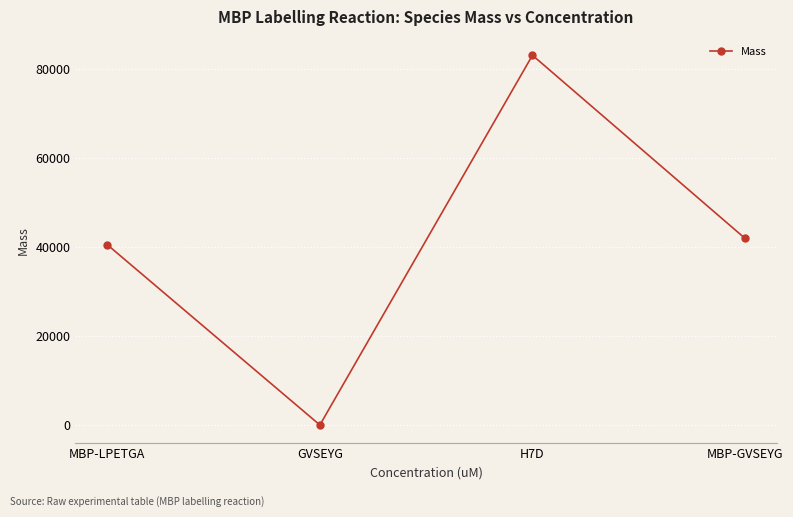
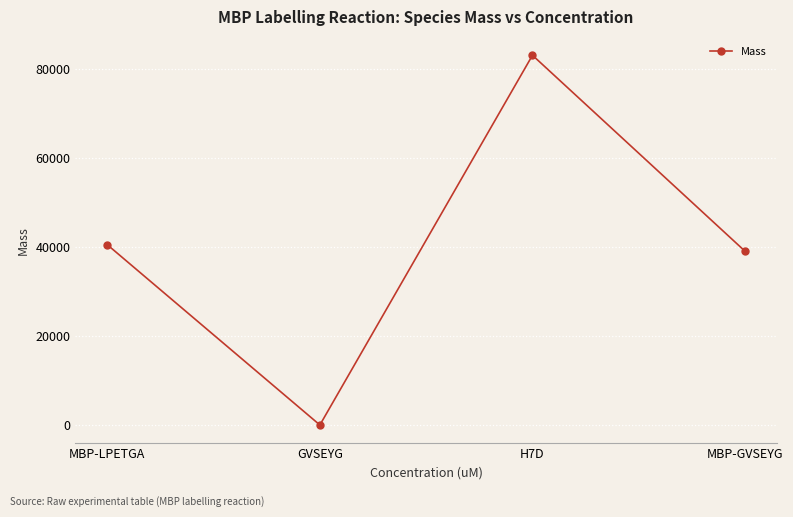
  {
    "MBP-LPETGA": 40000,
    "GVSEYG": 0,
    "H7D": 83000,
-   "MBP-GVSEYG": 42000
+   "MBP-GVSEYG": 39000
  }
